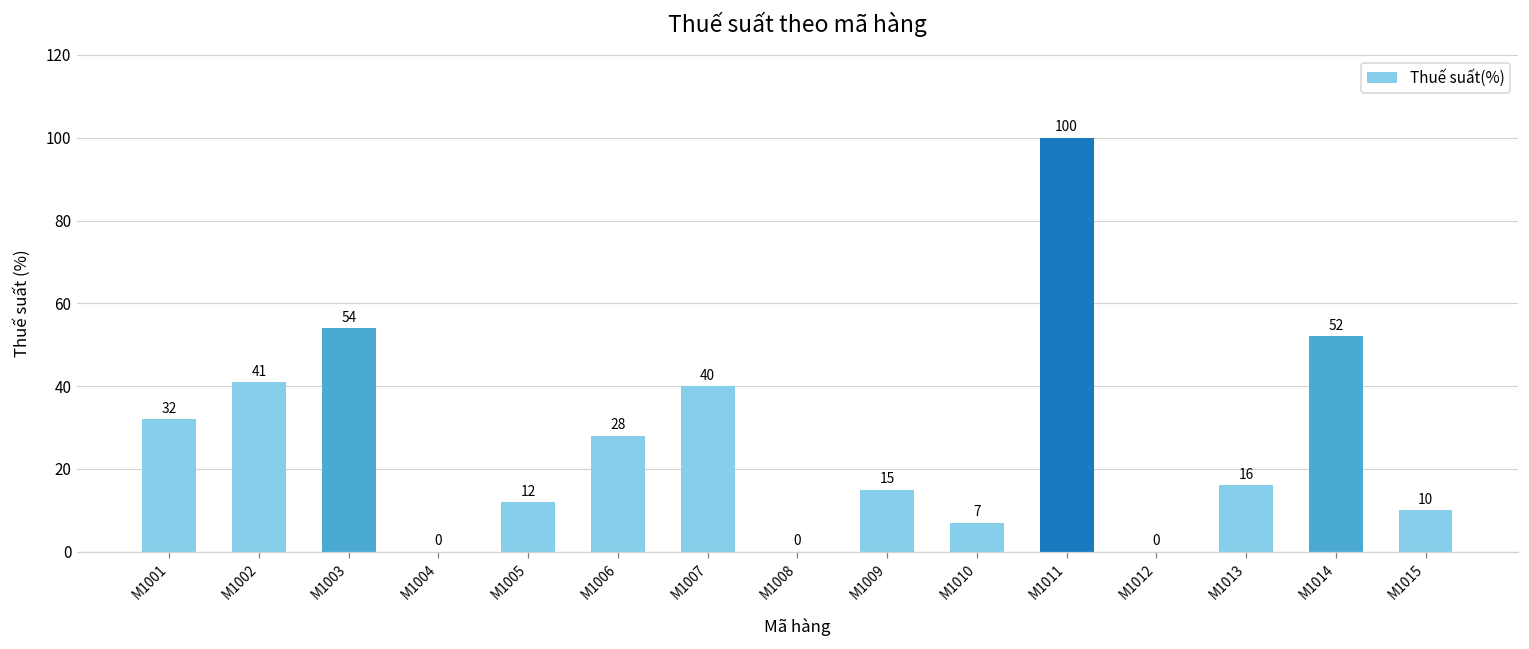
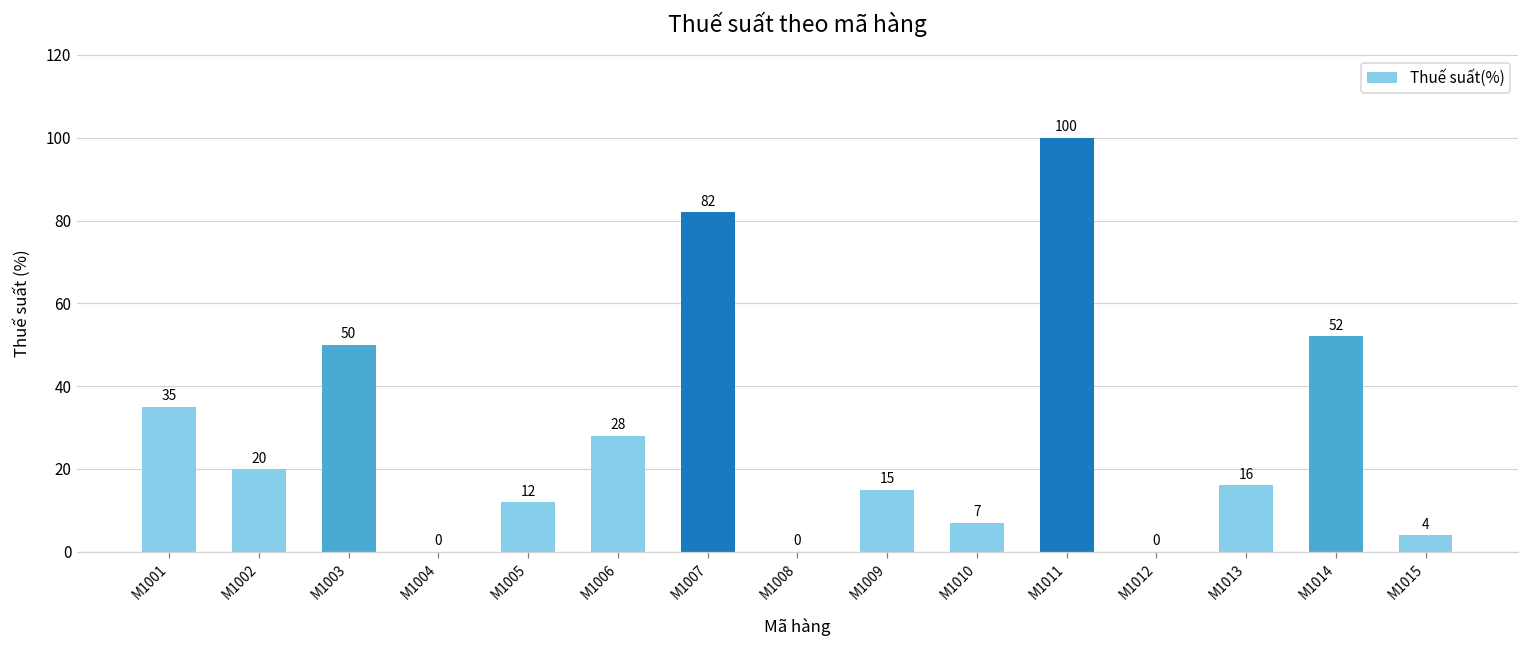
  {
-   "M1001": 32,
-   "M1002": 41,
-   "M1003": 54,
+   "M1001": 35,
+   "M1002": 20,
+   "M1003": 50,
    "M1004": 0,
    "M1005": 12,
    "M1006": 28,
-   "M1007": 40,
+   "M1007": 82,
    "M1008": 0,
    "M1009": 15,
    "M1010": 7,
    "M1011": 100,
    "M1012": 0,
    "M1013": 16,
    "M1014": 52,
-   "M1015": 10
+   "M1015": 4
  }
